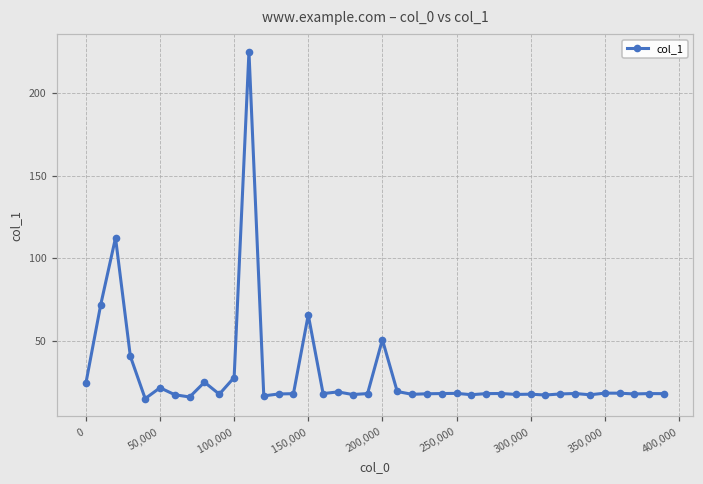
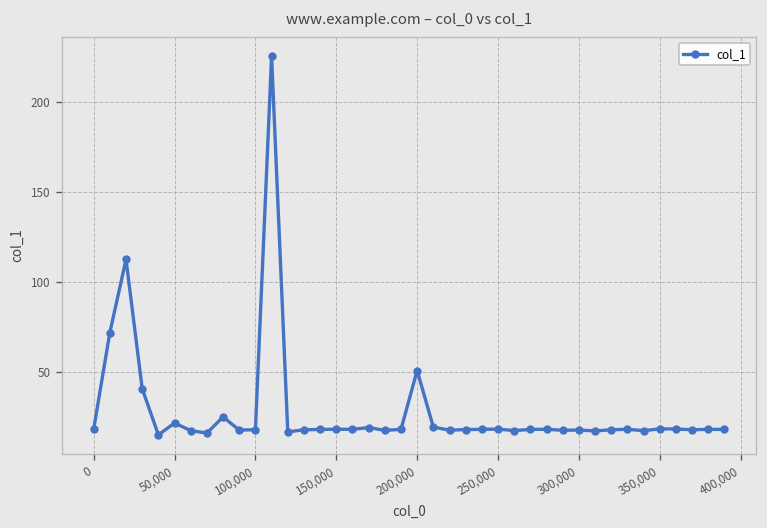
  {
-   "0": 24,
+   "0": 18,
    "50,000": 22,
-   "100,000": 28,
-   "150,000": 66,
+   "100,000": 18,
+   "150,000": 18,
    "200,000": 51,
    "250,000": 18,
    "300,000": 18,
    "350,000": 19
  }
